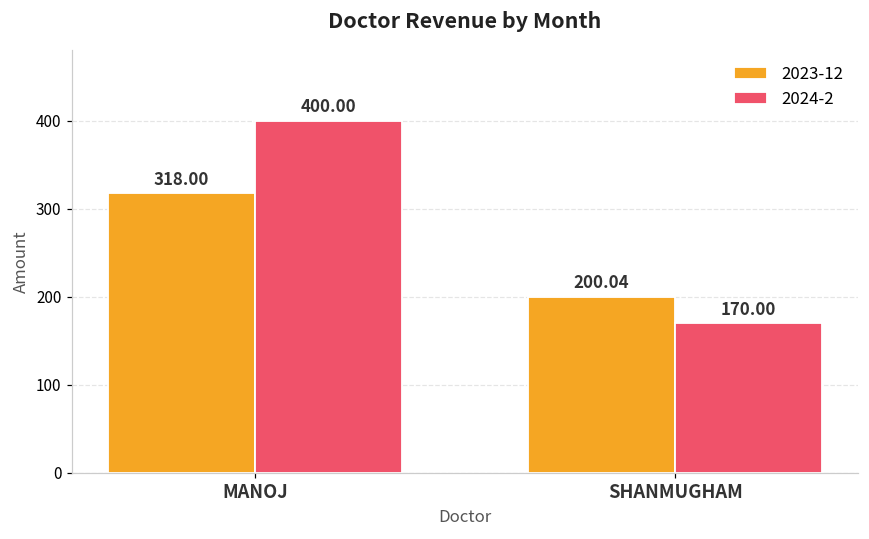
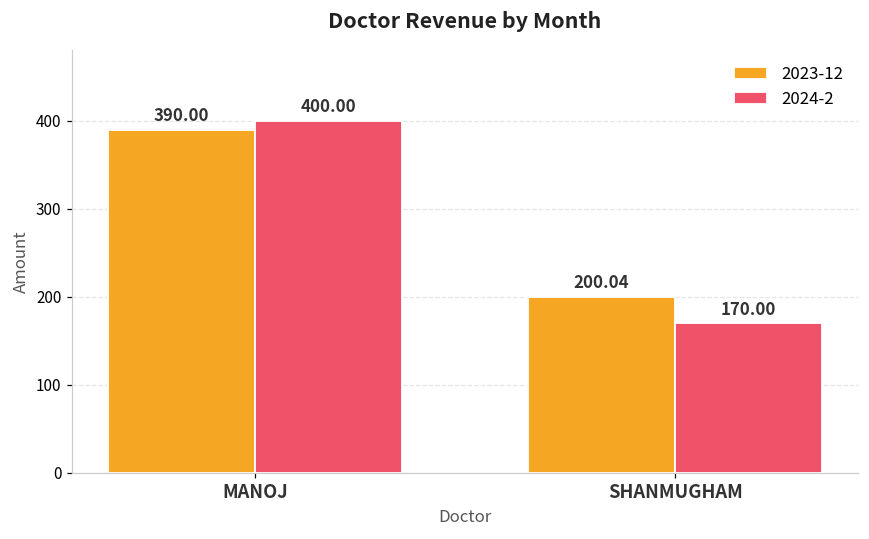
  {
    "2023-12": {
-     "MANOJ": 318.00,
+     "MANOJ": 390.00,
      "SHANMUGHAM": 200.04
    },
    "2024-2": {
      "MANOJ": 400.00,
      "SHANMUGHAM": 170.00
    }
  }
